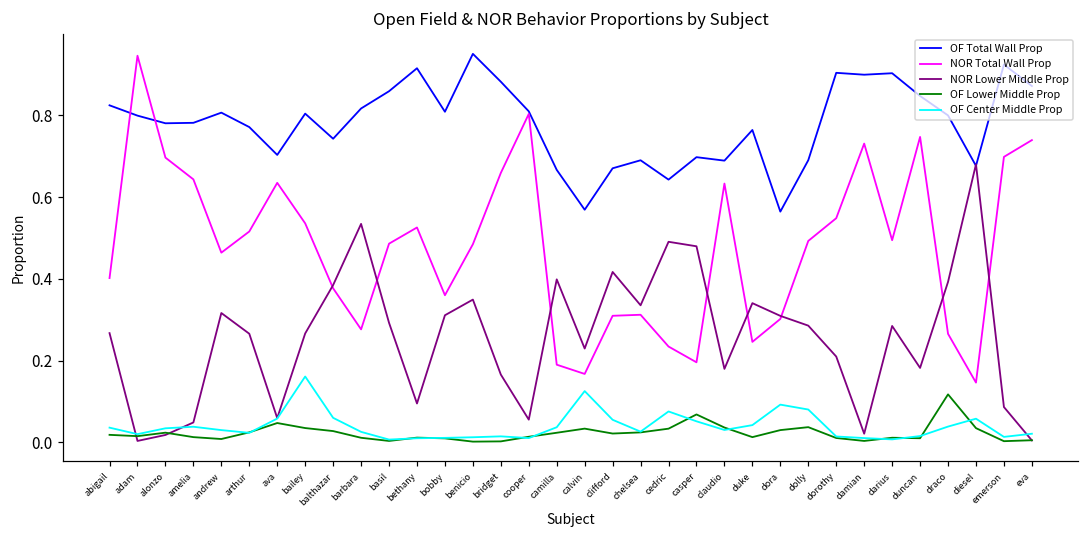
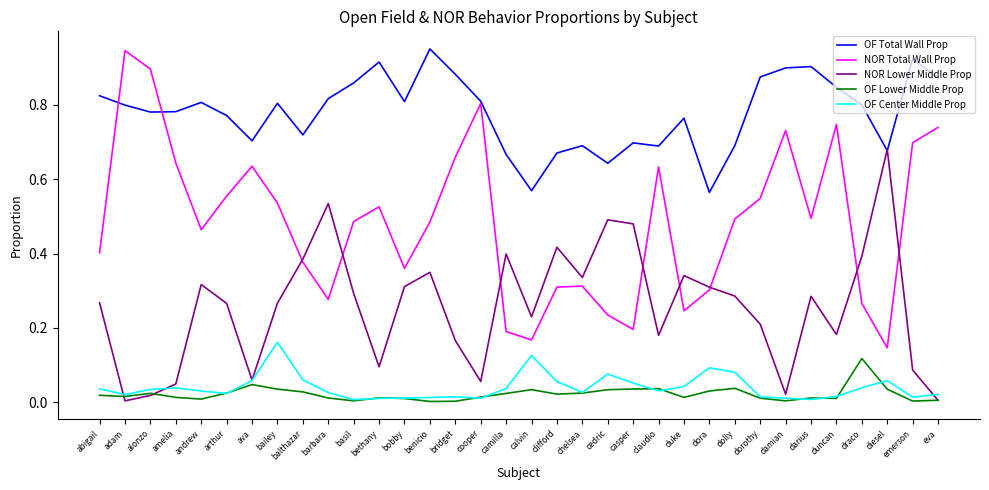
  {
    "OF Total Wall Prop": {
      "abigail": 0.82,
      "adam": 0.80,
      "alonzo": 0.78,
      "amelia": 0.78,
      "andrew": 0.81,
      "arthur": 0.77,
      "ava": 0.70,
      "bailey": 0.80,
-     "balthazar": 0.74,
+     "balthazar": 0.72,
      "barbara": 0.82,
      "basil": 0.86,
      "bethany": 0.92,
      "bobby": 0.81,
      "benicio": 0.95,
      "bridget": 0.88,
      "camilla": 0.67,
      "calvin": 0.57,
      "clifford": 0.67,
      "chelsea": 0.69,
      "cedric": 0.64,
      "casper": 0.70,
      "claudio": 0.69,
      "duke": 0.76,
      "dora": 0.56,
      "dolly": 0.69,
-     "dorothy": 0.90,
+     "dorothy": 0.88,
      "damian": 0.90,
      "darius": 0.90
    },
    "NOR Total Wall Prop": {
      "abigail": 0.40,
      "adam": 0.95,
-     "alonzo": 0.70,
+     "alonzo": 0.90,
      "amelia": 0.64,
      "andrew": 0.46,
-     "arthur": 0.52,
+     "arthur": 0.55,
      "ava": 0.64,
      "bailey": 0.54,
      "balthazar": 0.38,
      "barbara": 0.28,
      "basil": 0.49,
      "bethany": 0.53,
      "bobby": 0.36,
      "benicio": 0.48,
      "bridget": 0.66,
      "camilla": 0.19,
      "calvin": 0.17,
      "clifford": 0.31,
      "chelsea": 0.31,
      "cedric": 0.23,
      "casper": 0.20,
      "claudio": 0.63,
      "duke": 0.25,
      "dora": 0.30,
      "dolly": 0.49,
      "dorothy": 0.55,
      "damian": 0.73,
      "darius": 0.49,
      "duncan": 0.75,
      "draco": 0.27,
      "diesel": 0.15,
      "emerson": 0.70,
      "eva": 0.74
    },
    "NOR Lower Middle Prop": {
      "abigail": 0.27,
      "adam": 0.00,
      "amelia": 0.05,
      "andrew": 0.32,
      "arthur": 0.27,
      "bailey": 0.27,
      "balthazar": 0.39,
      "barbara": 0.53,
      "basil": 0.29,
      "bethany": 0.10,
      "bobby": 0.31,
      "benicio": 0.35,
      "bridget": 0.17,
      "cooper": 0.06,
      "camilla": 0.40,
      "calvin": 0.23,
      "clifford": 0.42,
      "chelsea": 0.34,
      "cedric": 0.49,
      "casper": 0.48,
      "claudio": 0.18,
      "duke": 0.34,
      "dora": 0.31,
      "dolly": 0.29,
      "dorothy": 0.21,
      "damian": 0.02,
      "darius": 0.28,
      "duncan": 0.18,
      "draco": 0.39,
      "emerson": 0.09
    },
    "OF Lower Middle Prop": {
      "abigail": 0.02,
      "amelia": 0.01,
      "andrew": 0.01,
      "ava": 0.05,
      "bailey": 0.04,
      "balthazar": 0.03,
      "barbara": 0.01,
      "benicio": 0.00,
      "bridget": 0.00,
      "camilla": 0.02,
      "calvin": 0.03,
      "clifford": 0.02,
      "cedric": 0.03,
-     "casper": 0.07,
+     "casper": 0.04,
      "duke": 0.01,
      "dora": 0.03,
      "dolly": 0.04,
      "damian": 0.00,
      "draco": 0.12,
      "diesel": 0.04,
      "emerson": 0.00
    },
    "OF Center Middle Prop": {
      "abigail": 0.04,
      "alonzo": 0.03,
      "amelia": 0.04,
      "andrew": 0.03,
      "bailey": 0.16,
      "balthazar": 0.06,
      "barbara": 0.03,
      "benicio": 0.01,
      "bridget": 0.01,
      "camilla": 0.04,
      "calvin": 0.13,
      "clifford": 0.06,
      "cedric": 0.08,
      "casper": 0.05,
      "duke": 0.04,
      "dora": 0.09,
      "dolly": 0.08,
      "damian": 0.01,
      "draco": 0.04,
      "diesel": 0.06,
      "emerson": 0.01,
      "eva": 0.02
    }
  }
